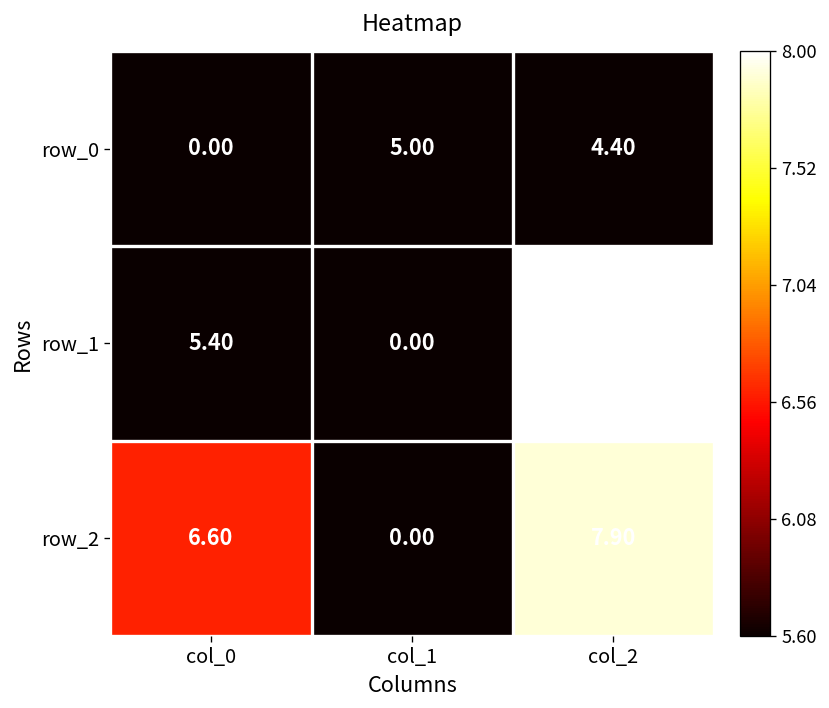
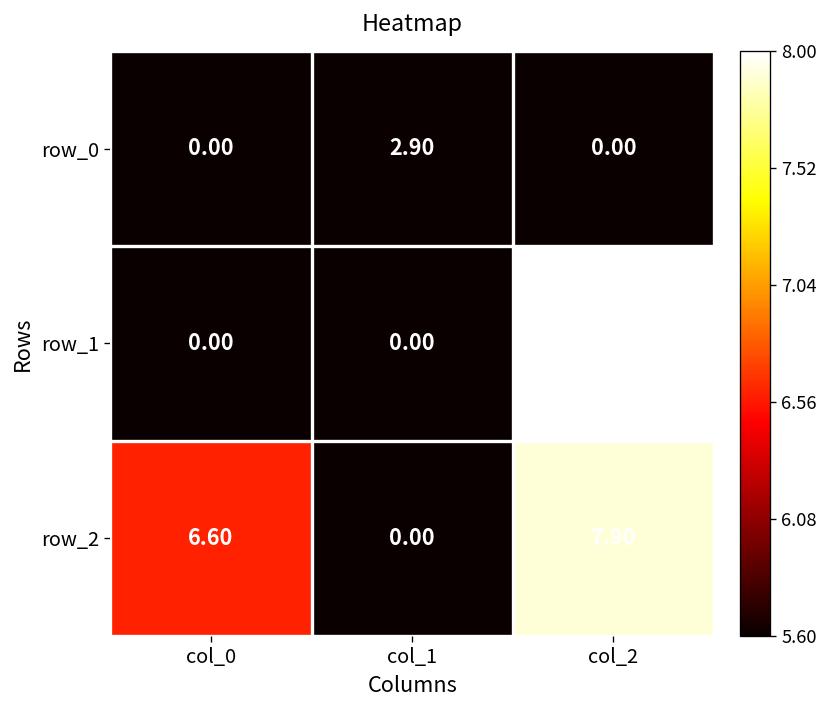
  {
    "row_0": {
      "col_0": 0.00,
-     "col_1": 5.00,
-     "col_2": 4.40
+     "col_1": 2.90,
+     "col_2": 0.00
    },
    "row_1": {
-     "col_0": 5.40,
+     "col_0": 0.00,
      "col_1": 0.00
    },
    "row_2": {
      "col_0": 6.60,
      "col_1": 0.00
    }
  }
